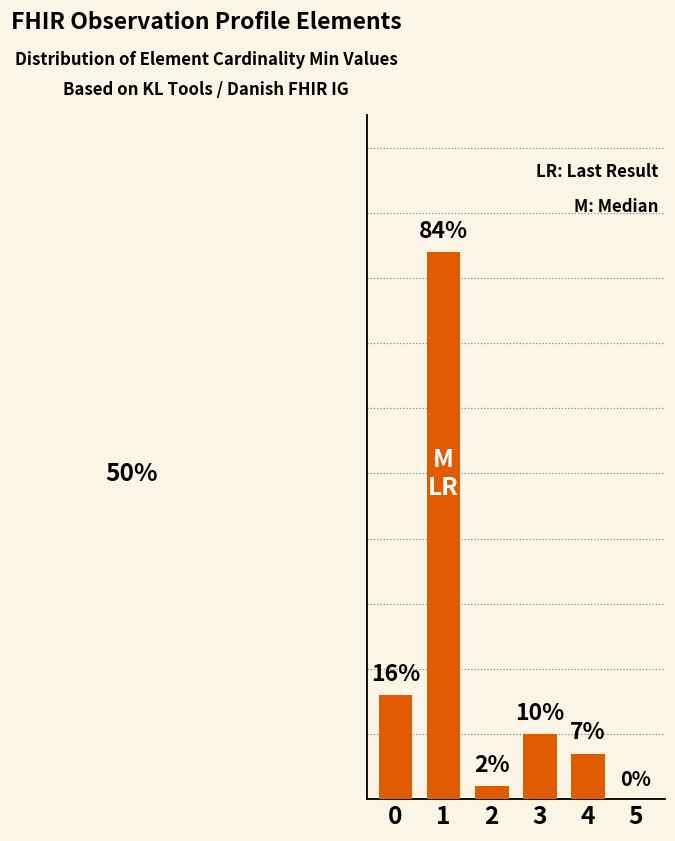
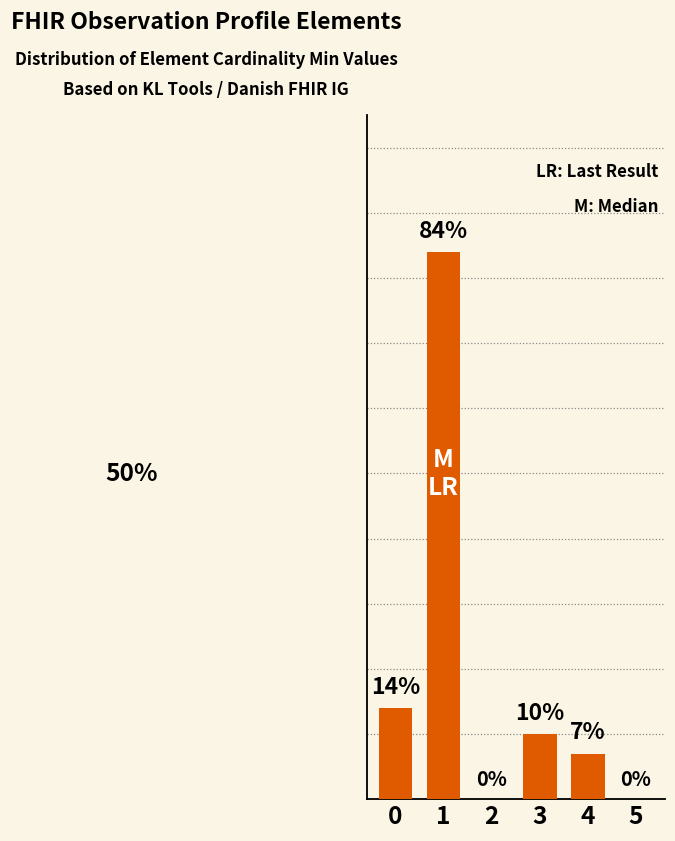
  {
-   "0": "16%",
+   "0": "14%",
    "1": "84%",
-   "2": "2%",
+   "2": "0%",
    "3": "10%",
    "4": "7%",
    "5": "0%"
  }
